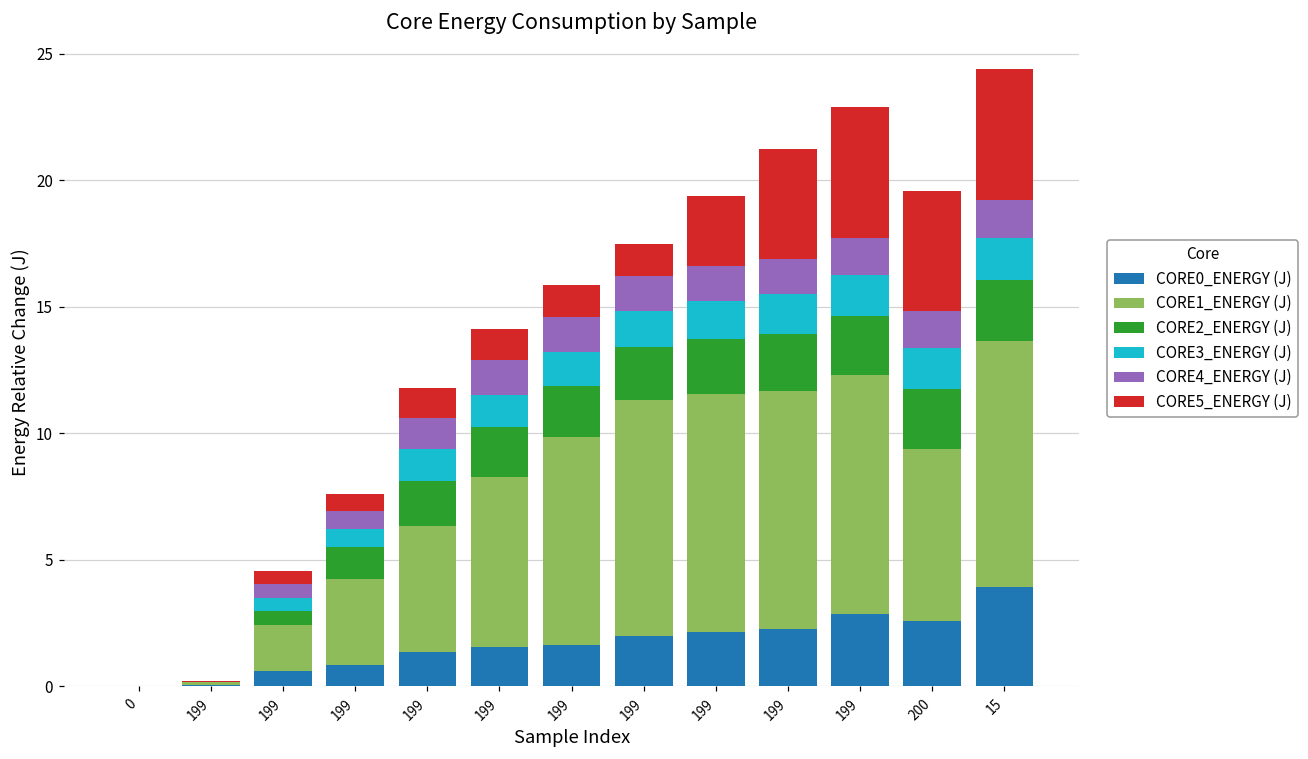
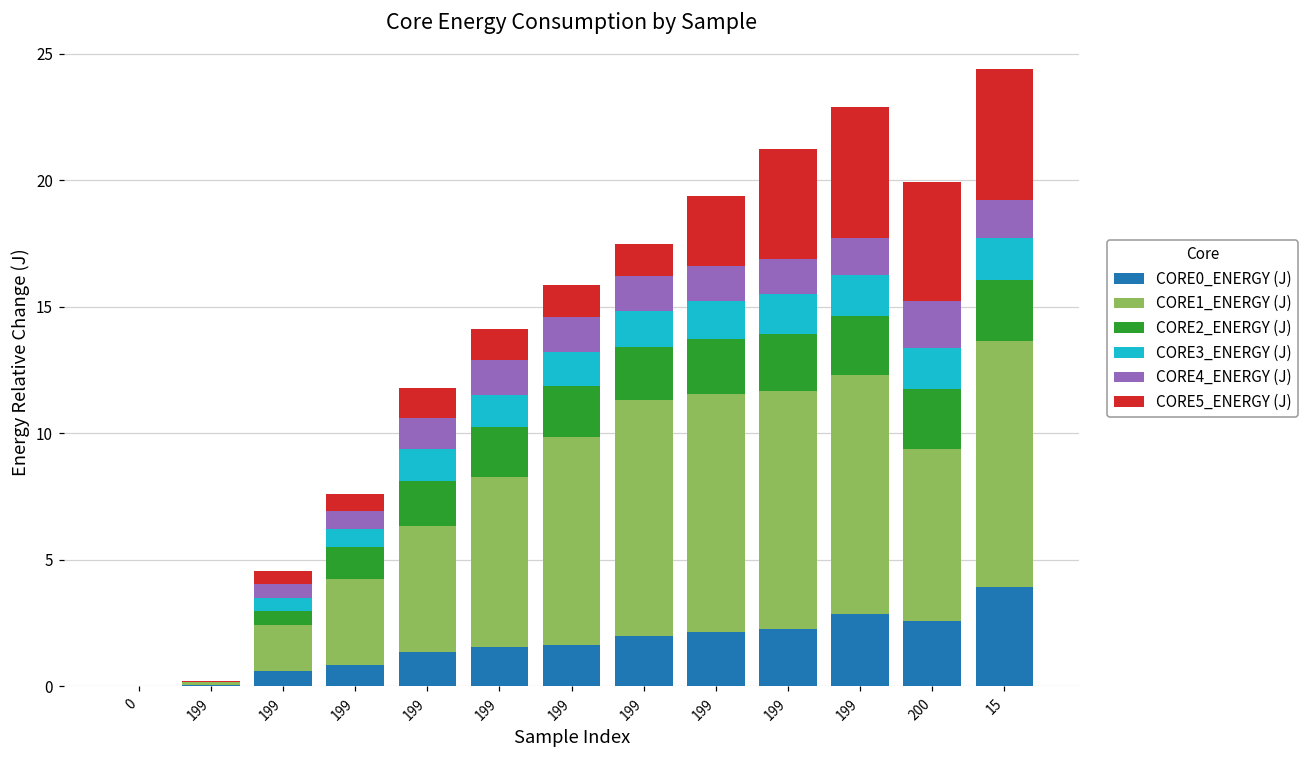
  {
    "CORE0_ENERGY (J)": {
      "0": 0.0,
      "200": 2.6,
      "15": 3.9
    },
    "CORE1_ENERGY (J)": {
      "0": 0.0,
      "200": 6.8,
      "15": 9.7
    },
    "CORE2_ENERGY (J)": {
      "0": 0.0,
      "200": 2.4,
      "15": 2.4
    },
    "CORE3_ENERGY (J)": {
      "0": 0.0,
      "200": 1.6,
      "15": 1.7
    },
    "CORE4_ENERGY (J)": {
      "0": 0.0,
-     "200": 1.5,
+     "200": 1.8,
      "15": 1.5
    },
    "CORE5_ENERGY (J)": {
      "0": 0.0,
      "200": 4.7,
      "15": 5.2
    }
  }
